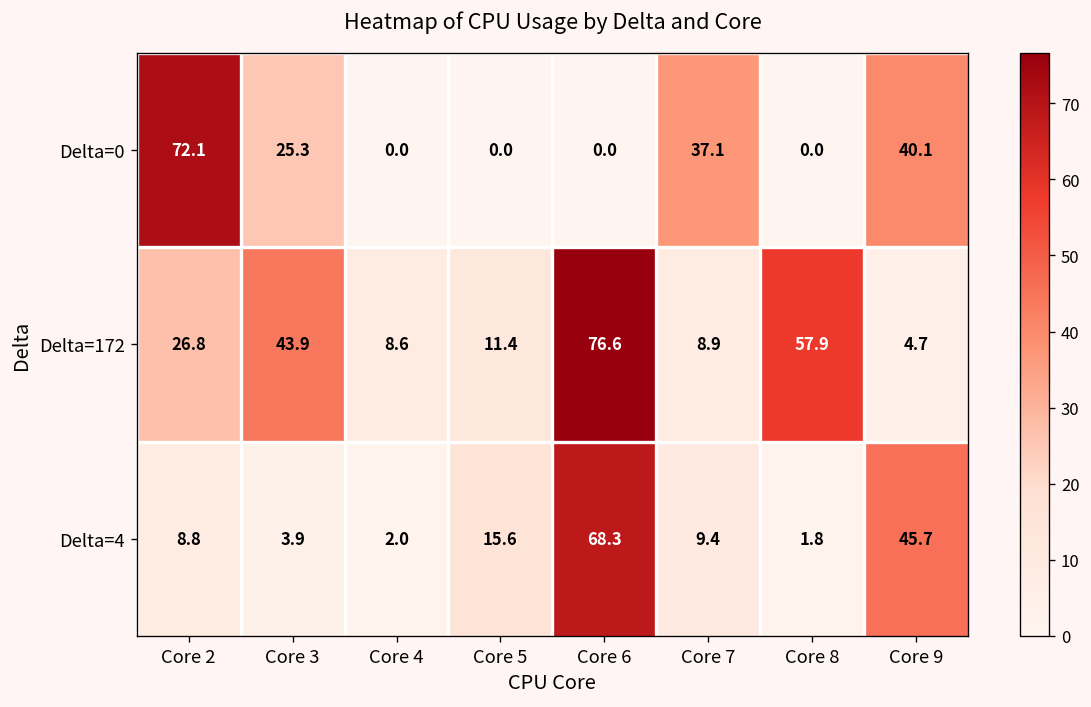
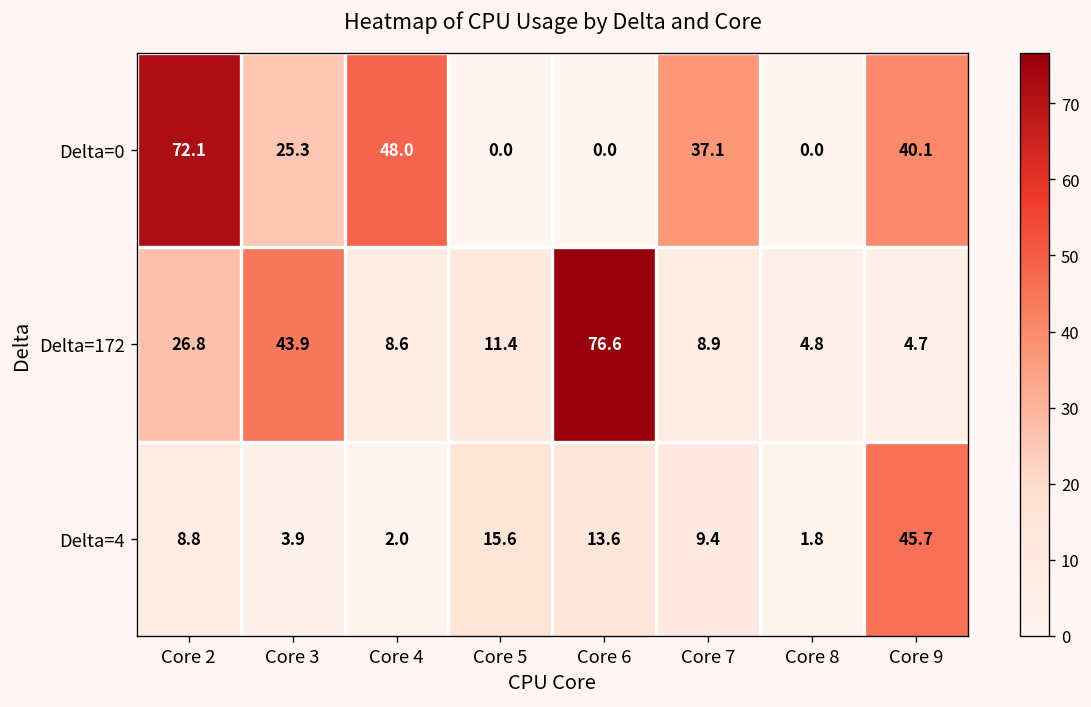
  {
    "Delta=0": {
      "Core 2": 72.1,
      "Core 3": 25.3,
-     "Core 4": 0.0,
+     "Core 4": 48.0,
      "Core 5": 0.0,
      "Core 6": 0.0,
      "Core 7": 37.1,
      "Core 8": 0.0,
      "Core 9": 40.1
    },
    "Delta=172": {
      "Core 2": 26.8,
      "Core 3": 43.9,
      "Core 4": 8.6,
      "Core 5": 11.4,
      "Core 6": 76.6,
      "Core 7": 8.9,
-     "Core 8": 57.9,
+     "Core 8": 4.8,
      "Core 9": 4.7
    },
    "Delta=4": {
      "Core 2": 8.8,
      "Core 3": 3.9,
      "Core 4": 2.0,
      "Core 5": 15.6,
-     "Core 6": 68.3,
+     "Core 6": 13.6,
      "Core 7": 9.4,
      "Core 8": 1.8,
      "Core 9": 45.7
    }
  }
